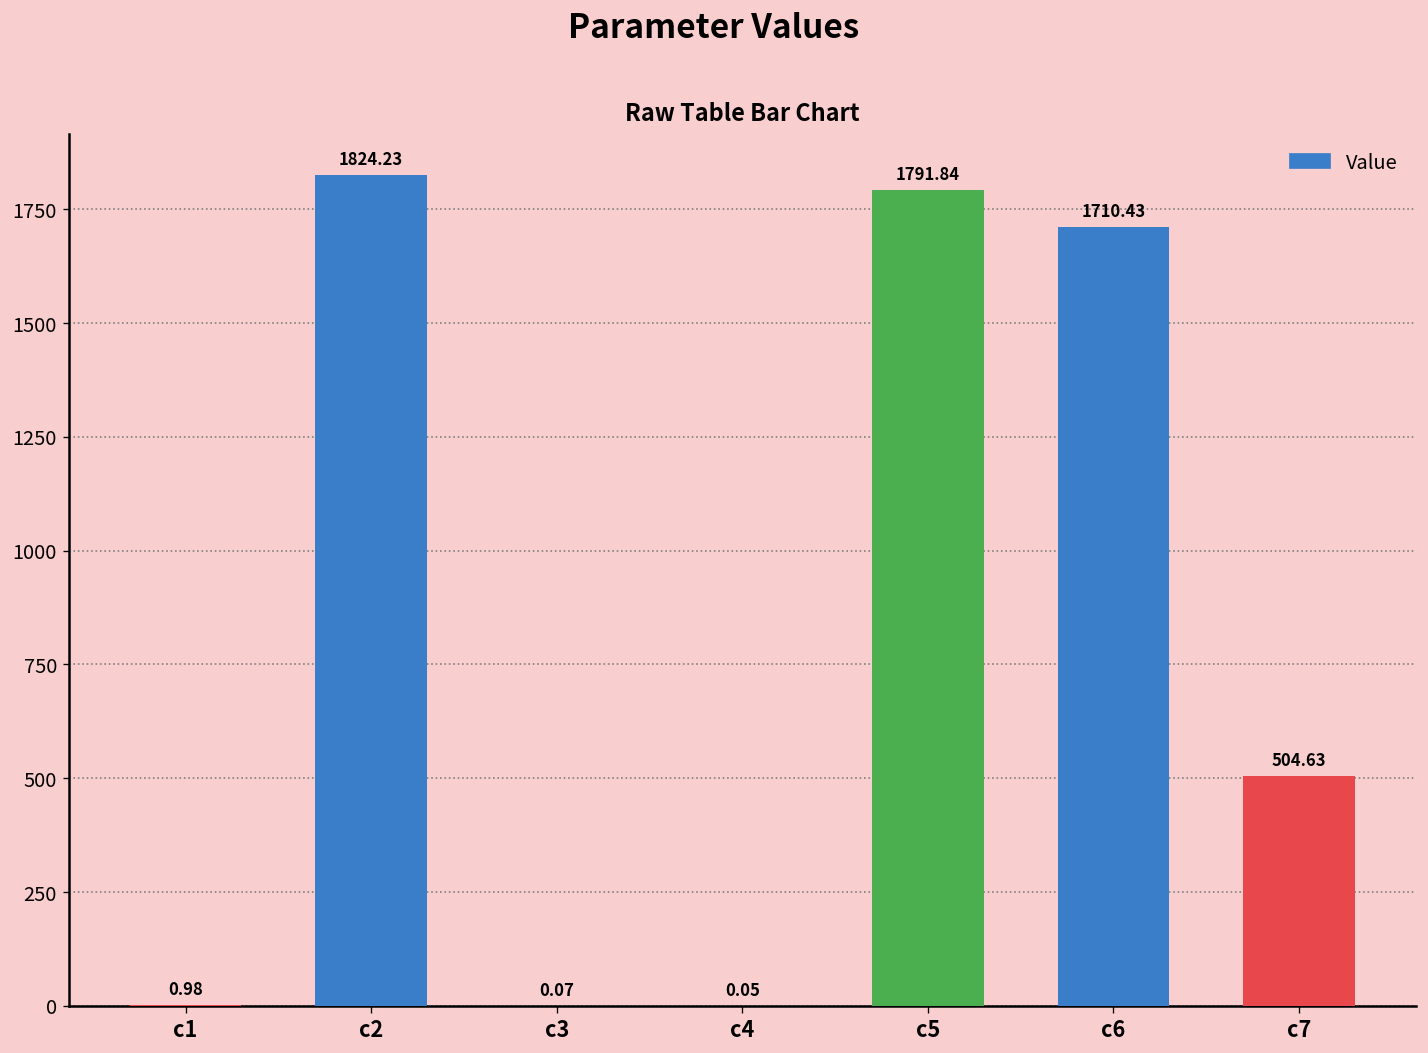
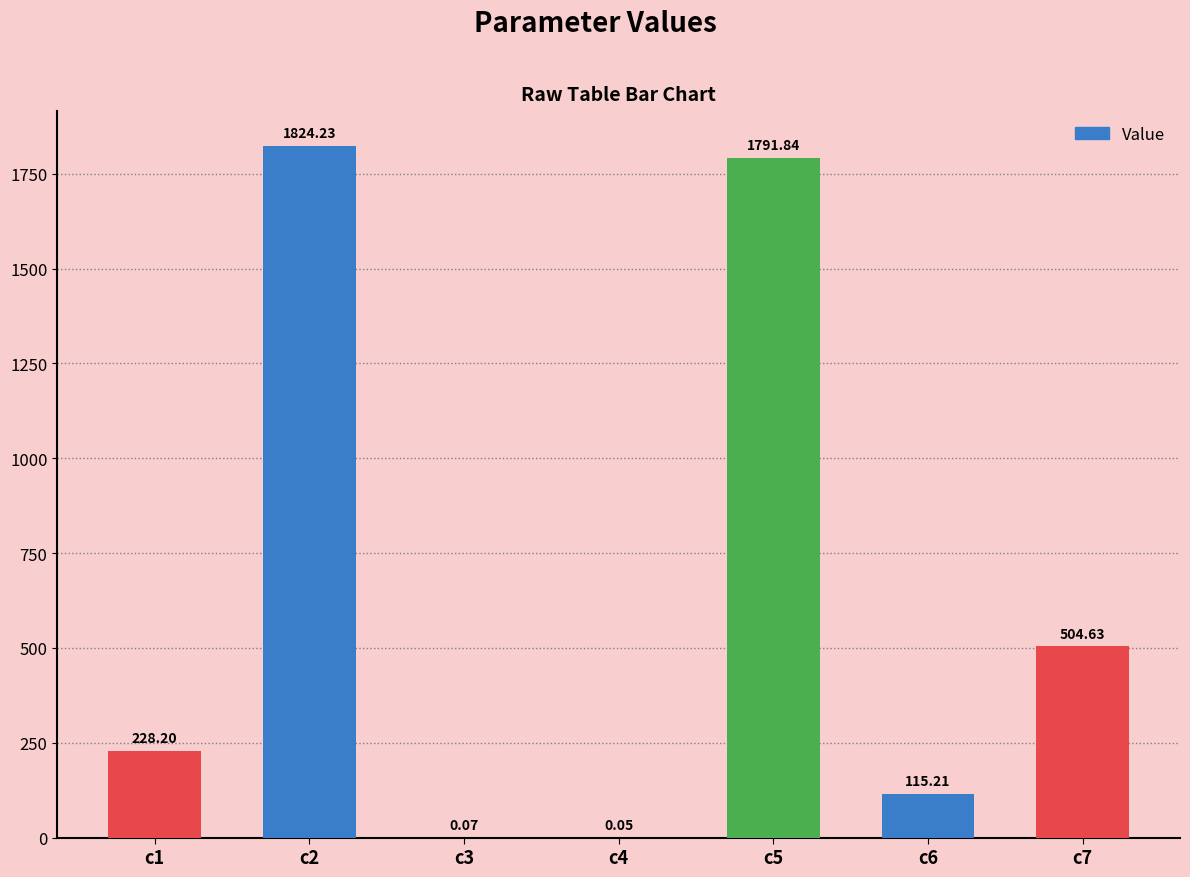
  {
-   "c1": 0.98,
+   "c1": 228.20,
    "c2": 1824.23,
    "c3": 0.07,
    "c4": 0.05,
    "c5": 1791.84,
-   "c6": 1710.43,
+   "c6": 115.21,
    "c7": 504.63
  }
